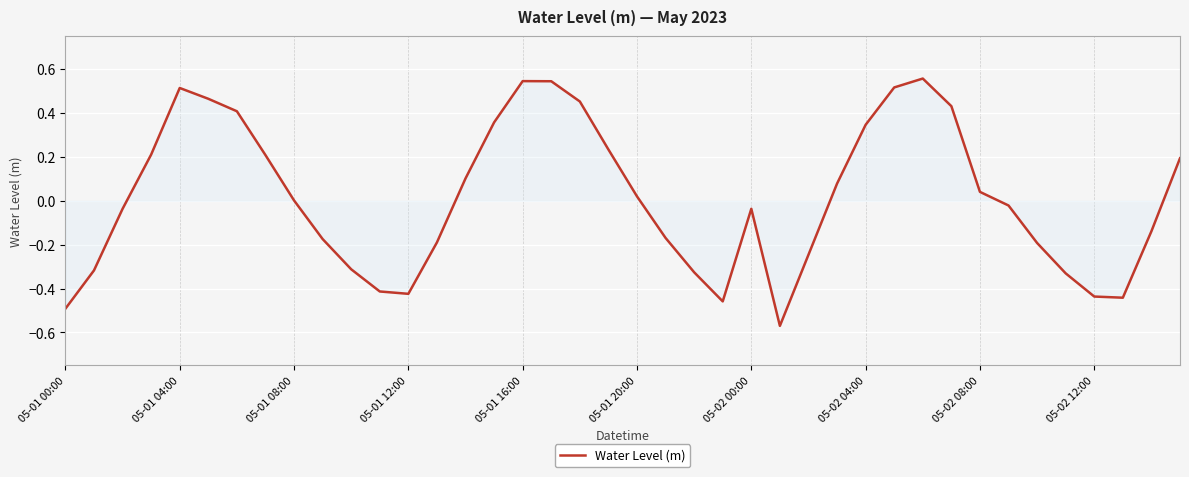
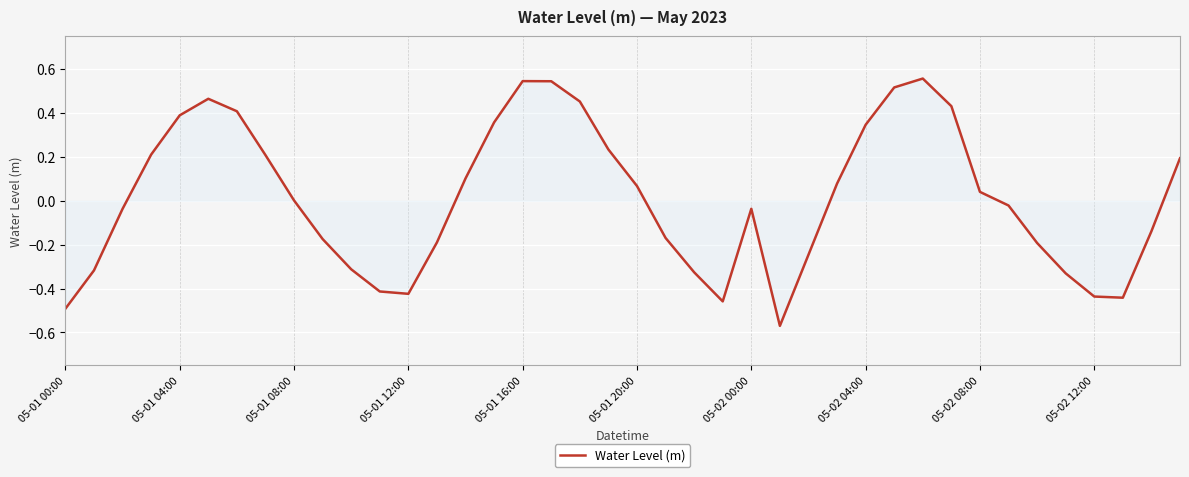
  {
    "Water Level (m)": {
      "05-01 00:00": -0.49,
-     "05-01 04:00": 0.51,
+     "05-01 04:00": 0.39,
      "05-01 12:00": -0.42,
-     "05-01 20:00": 0.02,
+     "05-01 20:00": 0.07,
      "05-02 00:00": -0.04,
      "05-02 12:00": -0.44
    }
  }
